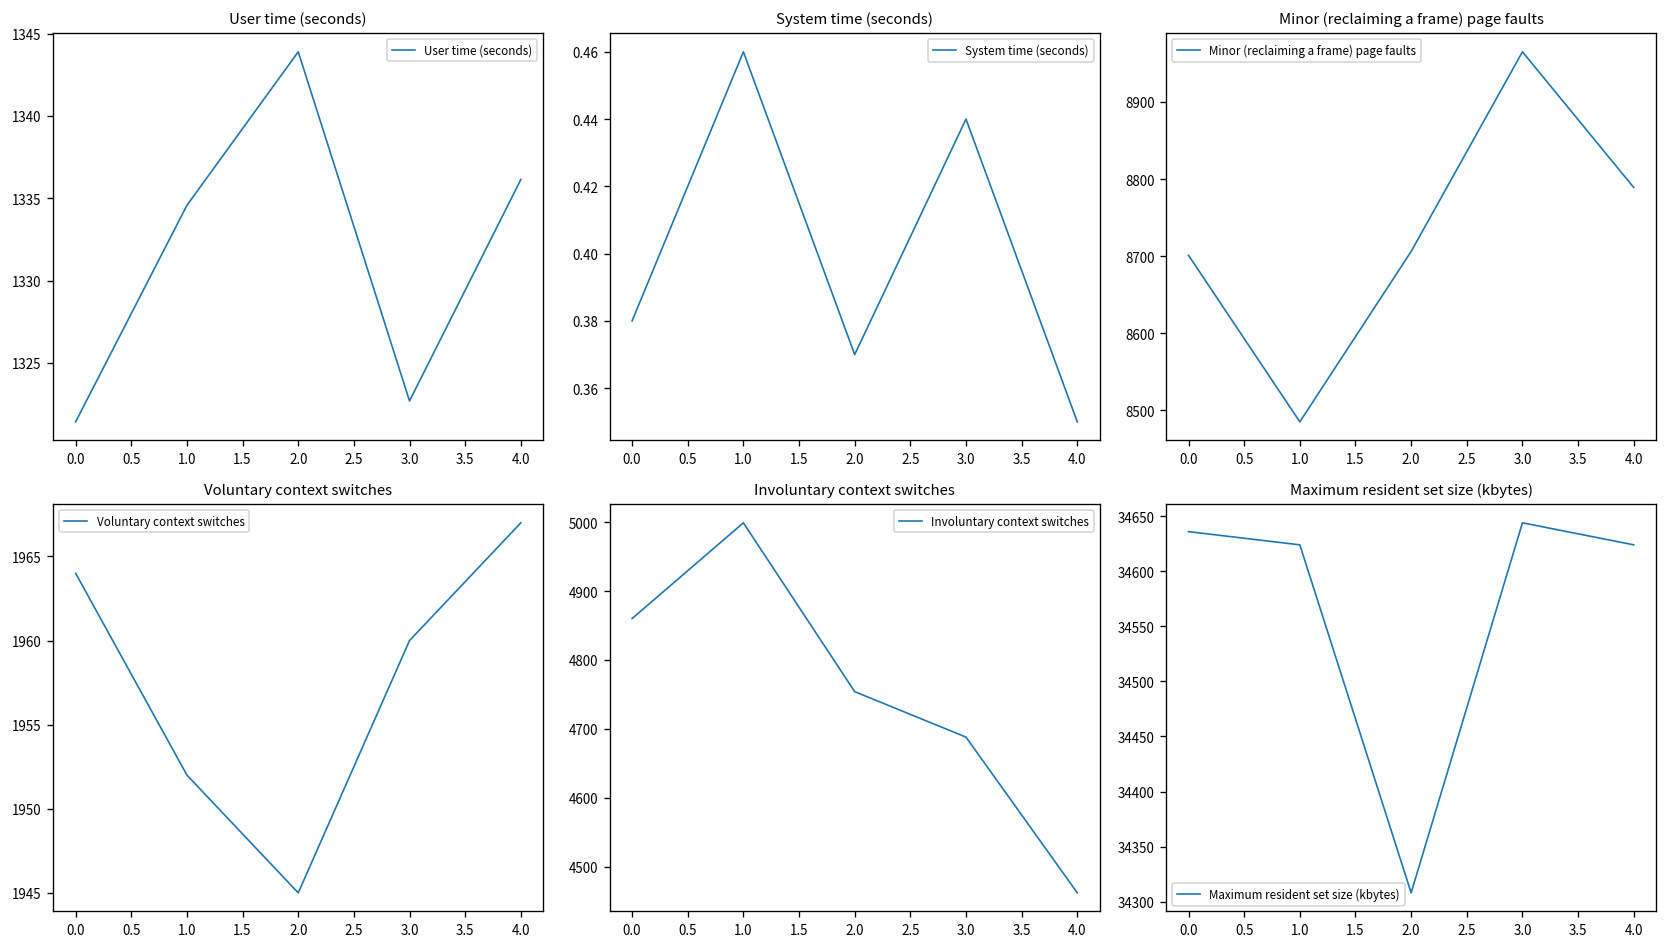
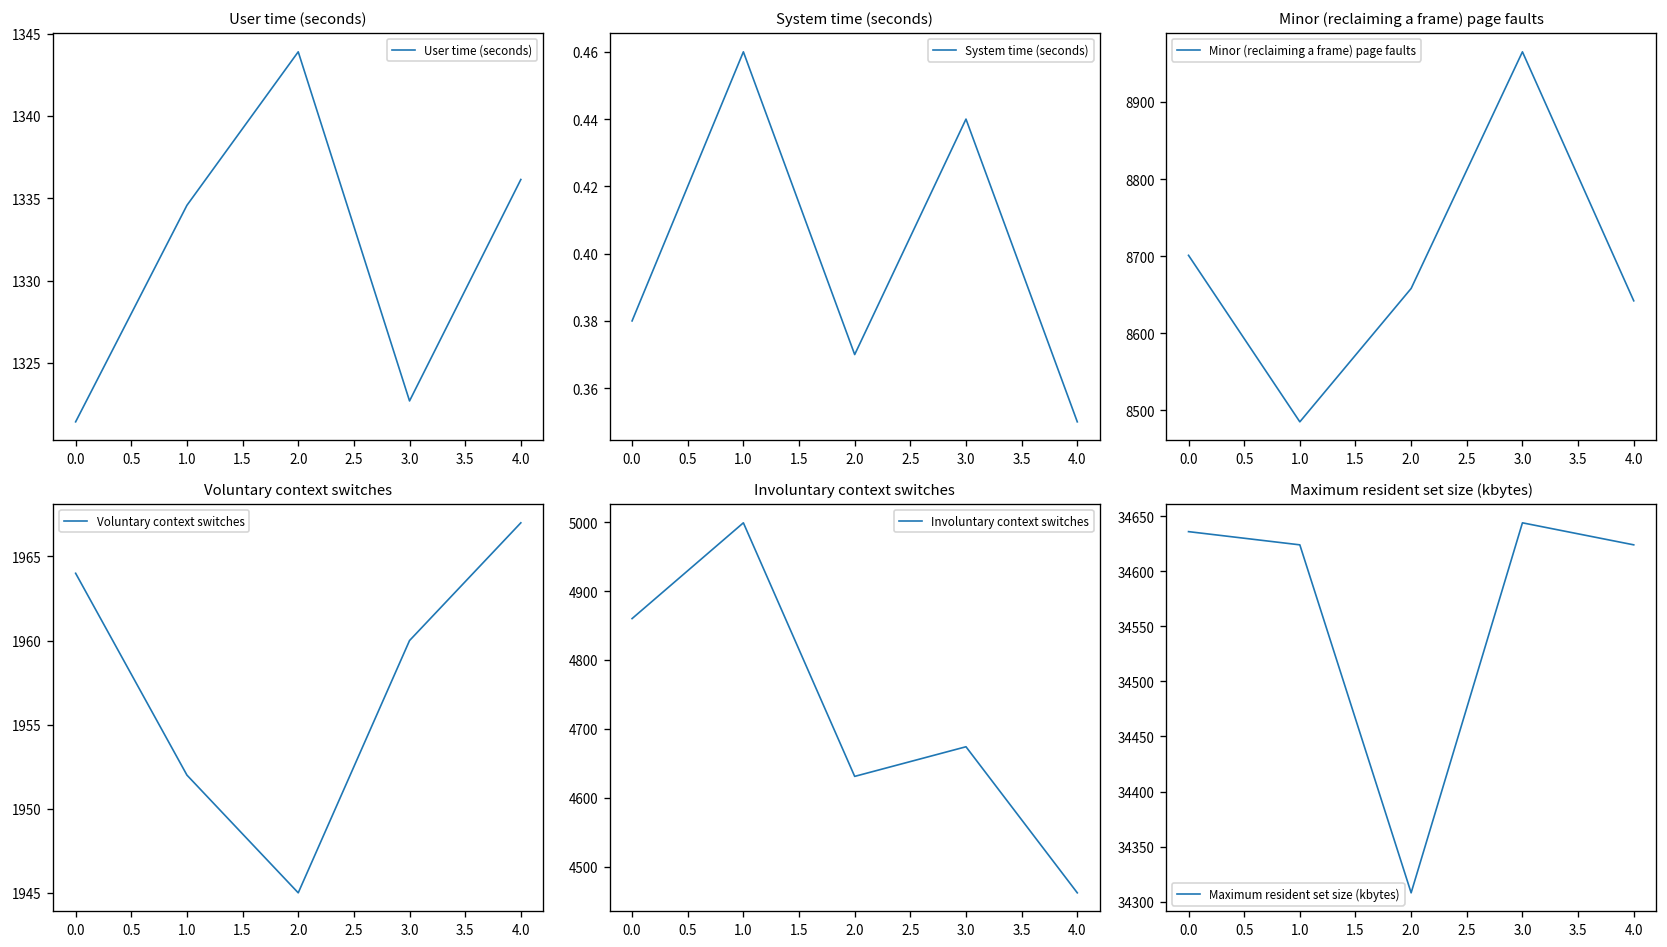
  {
    "User time (seconds)": {
      "0.0": 1321.4,
      "1.0": 1334.6,
      "2.0": 1343.9,
      "3.0": 1322.7,
      "4.0": 1336.1
    },
    "System time (seconds)": {
      "0.0": 0.380,
      "1.0": 0.460,
      "2.0": 0.370,
      "3.0": 0.440,
      "4.0": 0.350
    },
    "Minor (reclaiming a frame) page faults": {
      "0.0": 8700,
      "1.0": 8490,
-     "2.0": 8710,
+     "2.0": 8660,
      "3.0": 8970,
-     "4.0": 8790
+     "4.0": 8640
    },
    "Voluntary context switches": {
      "0.0": 1964.0,
      "1.0": 1952.0,
      "2.0": 1945.0,
      "3.0": 1960.0,
      "4.0": 1967.0
    },
    "Involuntary context switches": {
      "0.0": 4860,
      "1.0": 5000,
-     "2.0": 4750,
-     "3.0": 4690,
+     "2.0": 4630,
+     "3.0": 4670,
      "4.0": 4460
    },
    "Maximum resident set size (kbytes)": {
      "0.0": 34640,
      "1.0": 34620,
      "2.0": 34310,
      "3.0": 34640,
      "4.0": 34620
    }
  }
